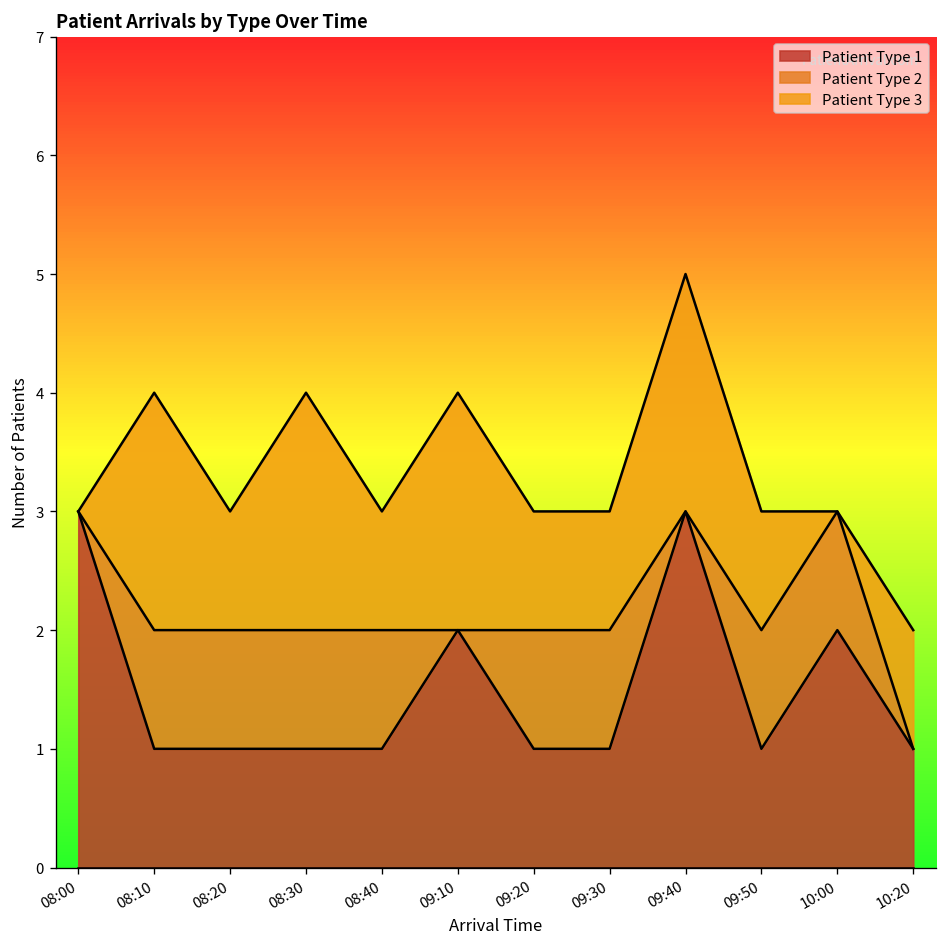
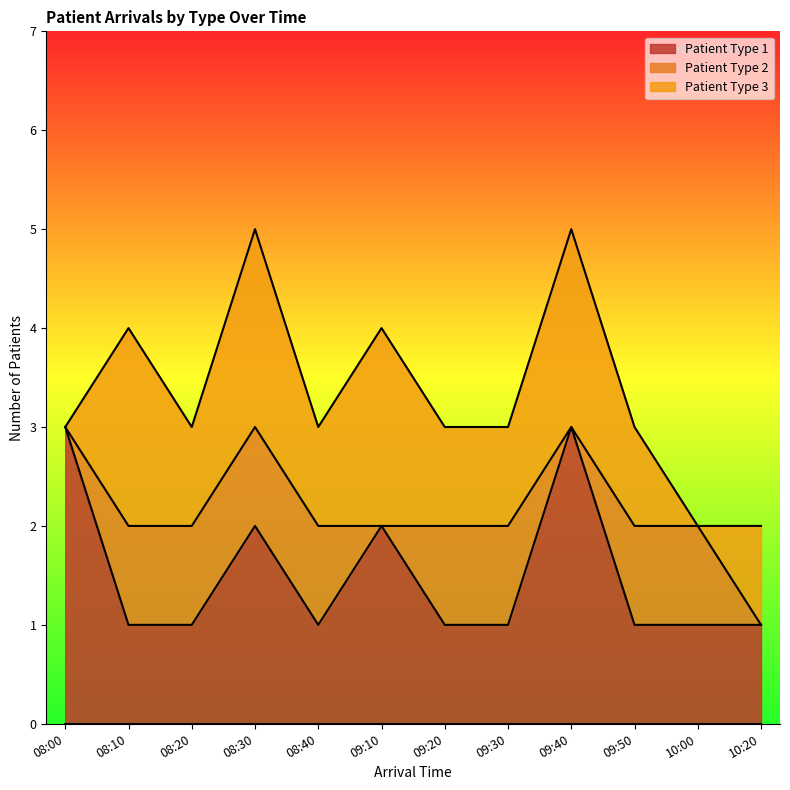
  {
    "Patient Type 1": {
      "08:10": 1,
      "08:20": 1,
-     "08:30": 1,
+     "08:30": 2,
      "08:40": 1,
      "09:20": 1,
      "09:30": 1,
      "09:50": 1,
-     "10:00": 2
+     "10:00": 1
    }
  }
